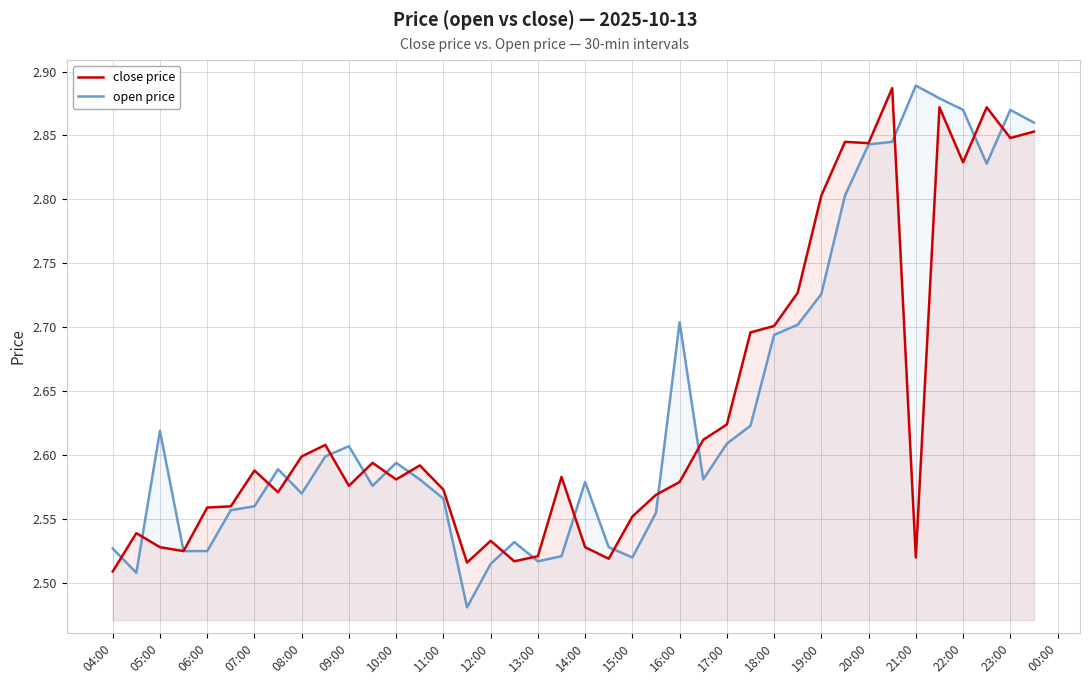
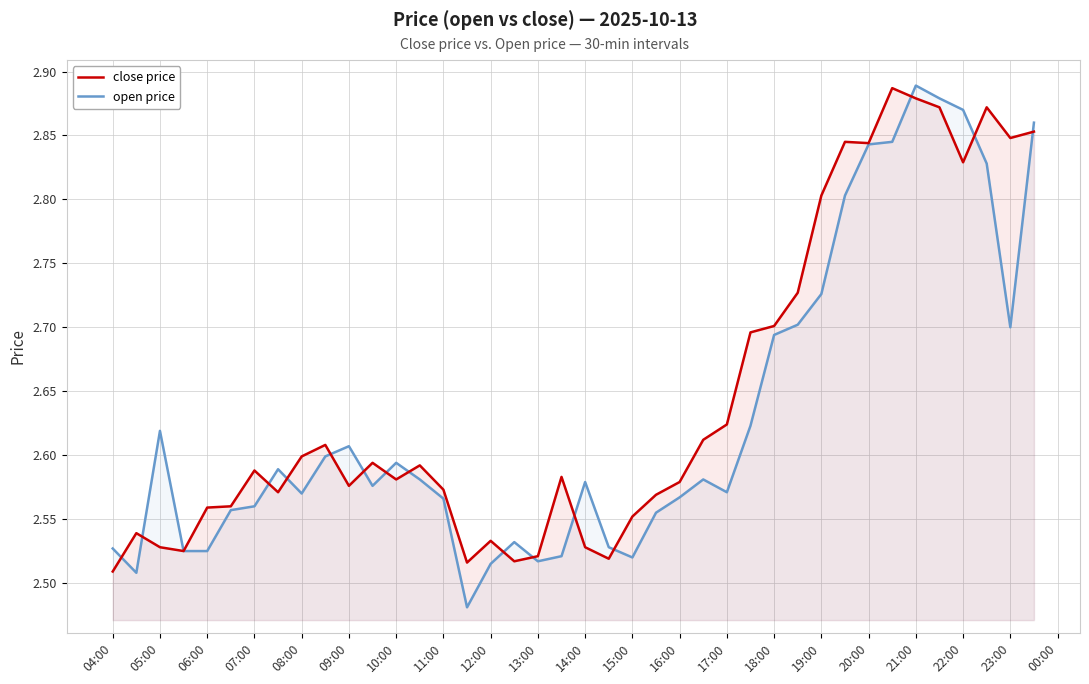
  {
    "close price": {
      "04:00": 2.509,
      "05:00": 2.528,
      "06:00": 2.559,
      "07:00": 2.588,
      "08:00": 2.599,
      "09:00": 2.576,
      "10:00": 2.581,
      "11:00": 2.573,
      "12:00": 2.533,
      "13:00": 2.521,
      "14:00": 2.528,
      "15:00": 2.552,
      "16:00": 2.579,
      "17:00": 2.624,
      "18:00": 2.701,
      "19:00": 2.803,
-     "21:00": 2.520,
+     "21:00": 2.879,
      "22:00": 2.829,
      "23:00": 2.848
    },
    "open price": {
      "04:00": 2.527,
      "05:00": 2.619,
      "06:00": 2.525,
      "07:00": 2.560,
      "08:00": 2.570,
      "09:00": 2.607,
      "10:00": 2.594,
      "11:00": 2.566,
      "12:00": 2.515,
      "13:00": 2.517,
      "14:00": 2.579,
      "15:00": 2.520,
-     "16:00": 2.704,
-     "17:00": 2.609,
+     "16:00": 2.567,
+     "17:00": 2.571,
      "18:00": 2.694,
      "19:00": 2.726,
      "21:00": 2.889,
      "22:00": 2.870,
-     "23:00": 2.87
+     "23:00": 2.70
    }
  }
